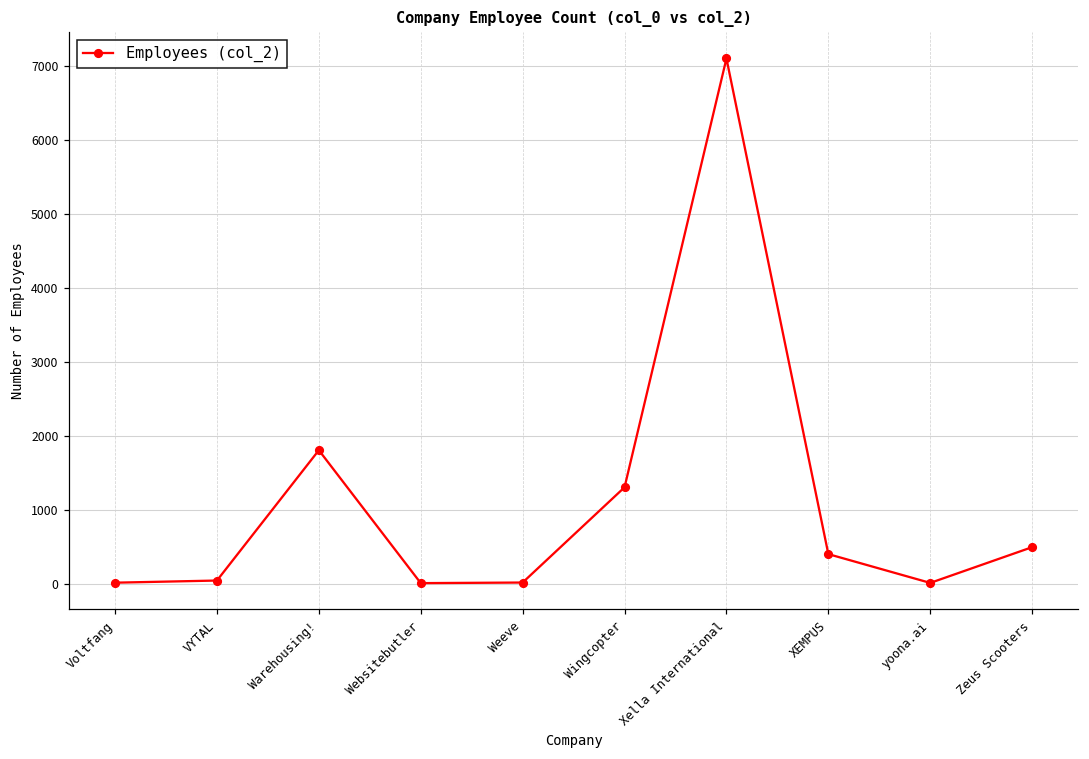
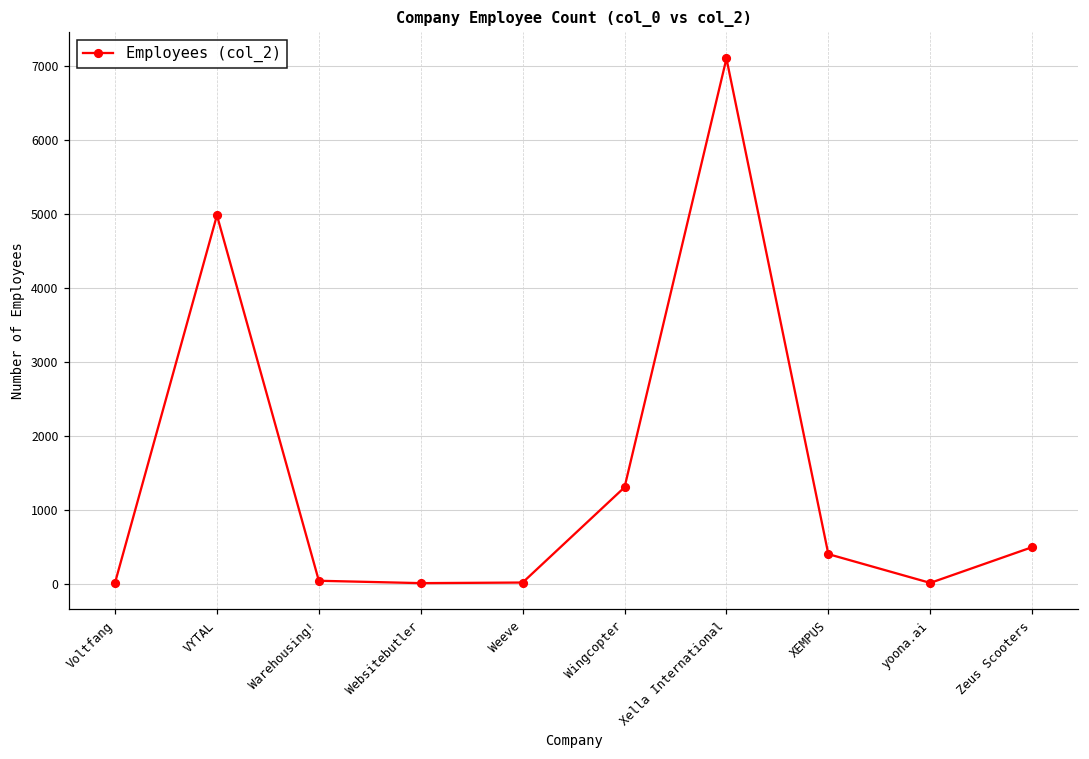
  {
    "Voltfang": 0,
-   "VYTAL": 0,
-   "Warehousing!": 1800,
+   "VYTAL": 5000,
+   "Warehousing!": 0,
    "Websitebutler": 0,
    "Weeve": 0,
    "Wingcopter": 1300,
    "Xella International": 7100,
    "XEMPUS": 400,
    "yoona.ai": 0,
    "Zeus Scooters": 500
  }
